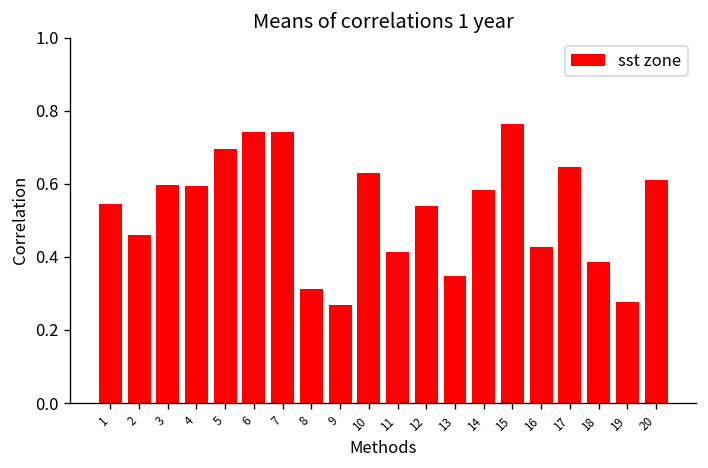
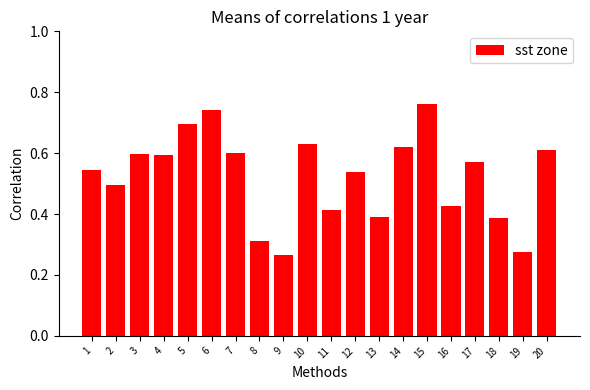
  {
    "1": 0.55,
-   "2": 0.46,
+   "2": 0.49,
    "3": 0.60,
    "4": 0.59,
    "5": 0.70,
    "6": 0.74,
-   "7": 0.74,
+   "7": 0.60,
    "8": 0.31,
    "9": 0.27,
    "10": 0.63,
    "11": 0.41,
    "12": 0.54,
-   "13": 0.35,
-   "14": 0.58,
+   "13": 0.39,
+   "14": 0.62,
    "15": 0.76,
    "16": 0.43,
-   "17": 0.65,
+   "17": 0.57,
    "18": 0.39,
    "19": 0.28,
    "20": 0.61
  }
